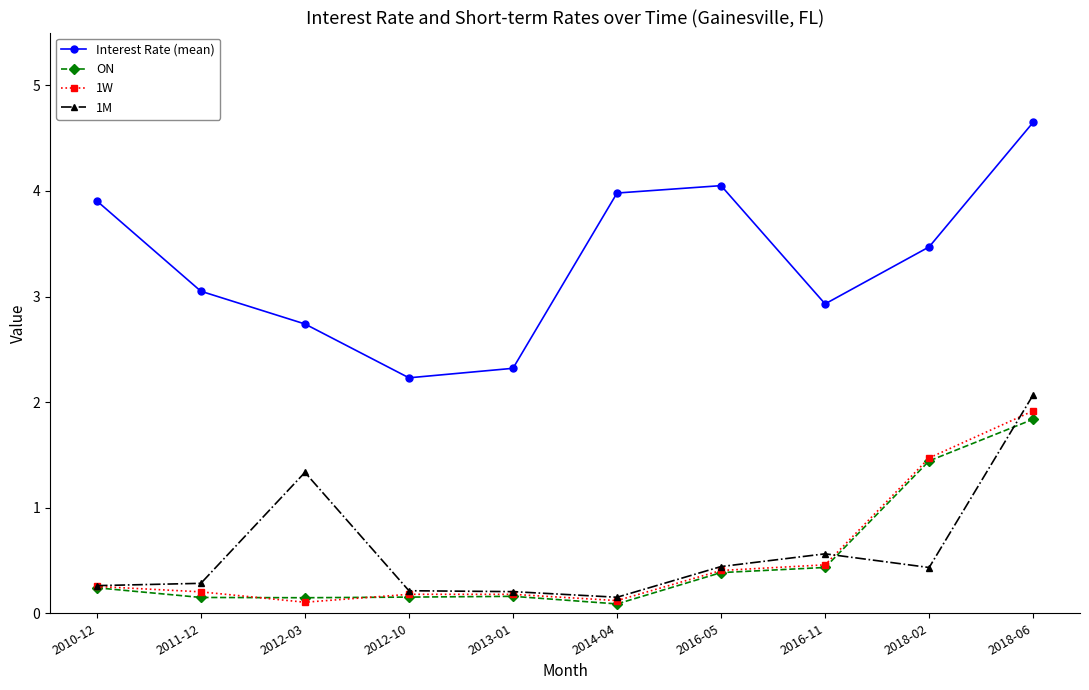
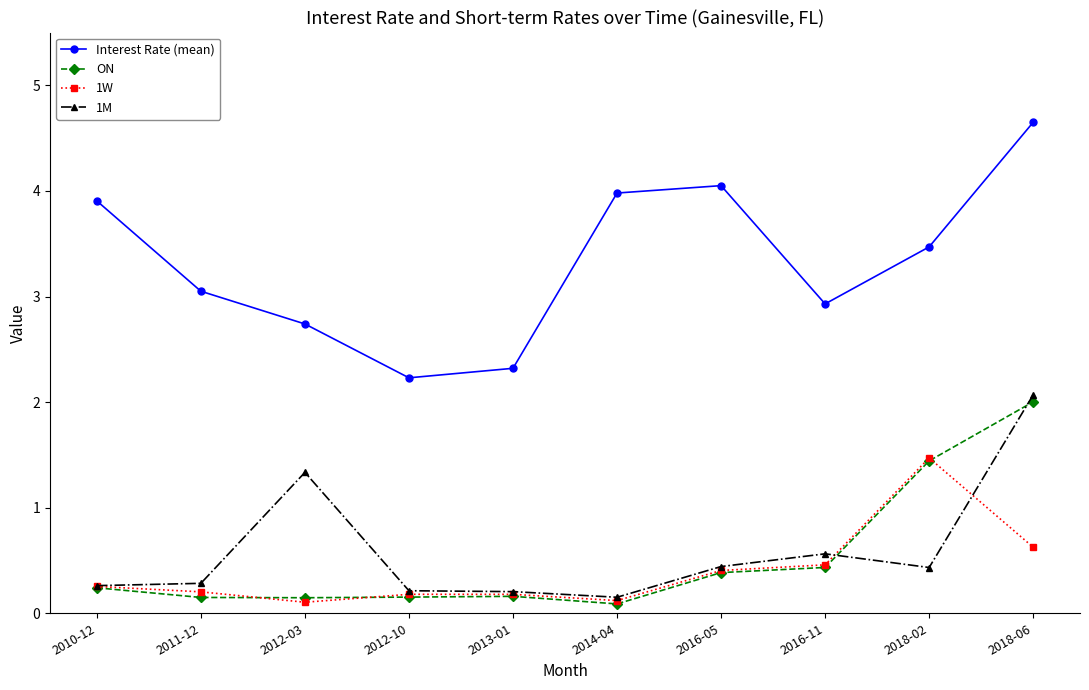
  {
    "Interest Rate (mean)": {
      "2010-12": 3.91,
      "2011-12": 3.05,
      "2012-03": 2.74,
      "2012-10": 2.23,
      "2013-01": 2.32,
      "2014-04": 3.98,
      "2016-05": 4.05,
      "2016-11": 2.93,
      "2018-02": 3.47,
      "2018-06": 4.65
    },
    "ON": {
      "2011-12": 0.15,
      "2012-03": 0.15,
      "2012-10": 0.15,
      "2014-04": 0.09,
      "2016-11": 0.43,
      "2018-02": 1.44,
-     "2018-06": 1.84
+     "2018-06": 2.00
    },
    "1W": {
      "2011-12": 0.20,
      "2012-03": 0.10,
      "2012-10": 0.18,
      "2014-04": 0.12,
      "2016-11": 0.46,
      "2018-02": 1.47,
-     "2018-06": 1.92
+     "2018-06": 0.63
    },
    "1M": {
      "2011-12": 0.28,
      "2012-03": 1.33,
      "2012-10": 0.21,
      "2013-01": 0.20,
      "2014-04": 0.15,
      "2016-05": 0.44,
      "2016-11": 0.56,
      "2018-02": 0.43,
      "2018-06": 2.07
    }
  }
